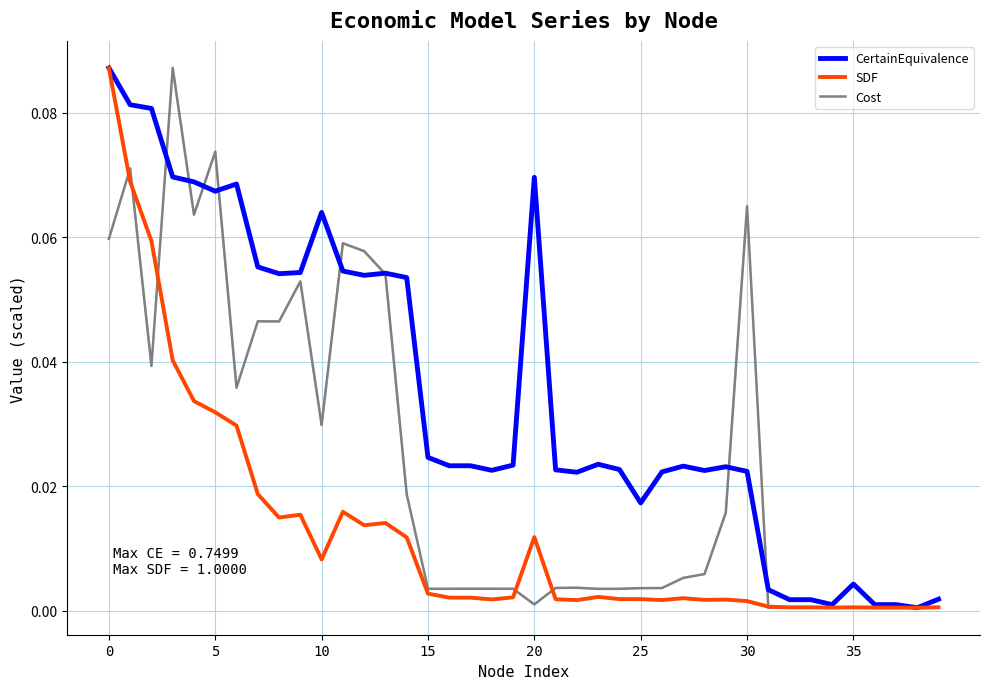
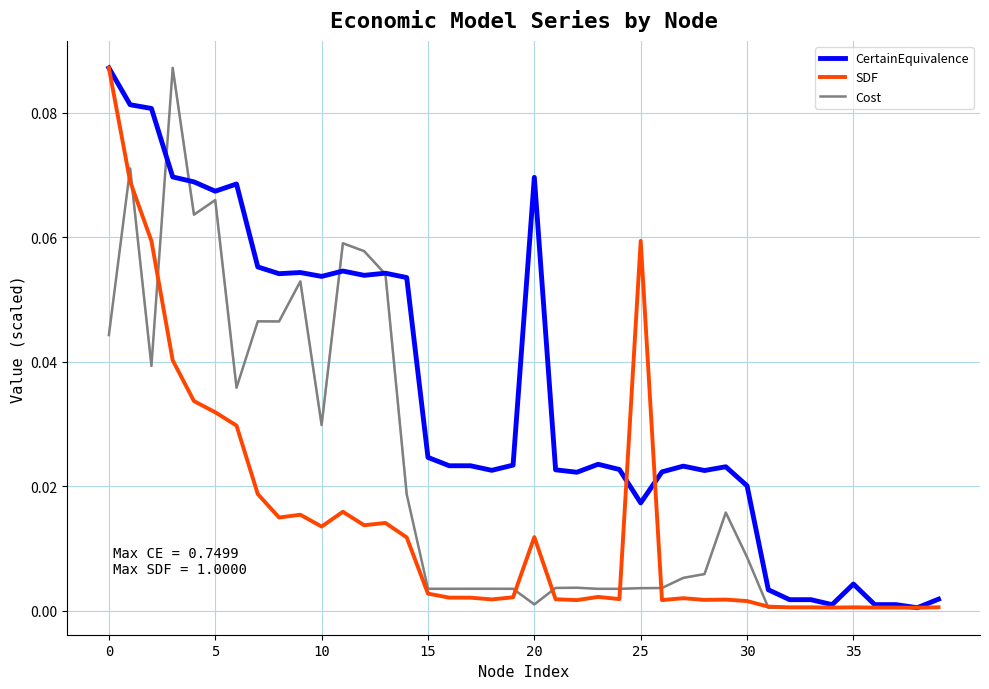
  {
    "CertainEquivalence": {
      "5": 0.067,
-     "10": 0.064,
+     "10": 0.054,
      "15": 0.025,
      "20": 0.070,
      "25": 0.017,
-     "30": 0.022,
+     "30": 0.020,
      "35": 0.004
    },
    "SDF": {
      "5": 0.032,
-     "10": 0.008,
+     "10": 0.013,
      "15": 0.003,
      "20": 0.012,
-     "25": 0.002,
+     "25": 0.059,
      "30": 0.002
    },
    "Cost": {
-     "0": 0.060,
-     "5": 0.074,
-     "30": 0.065
+     "0": 0.044,
+     "5": 0.066,
+     "30": 0.009
    }
  }
